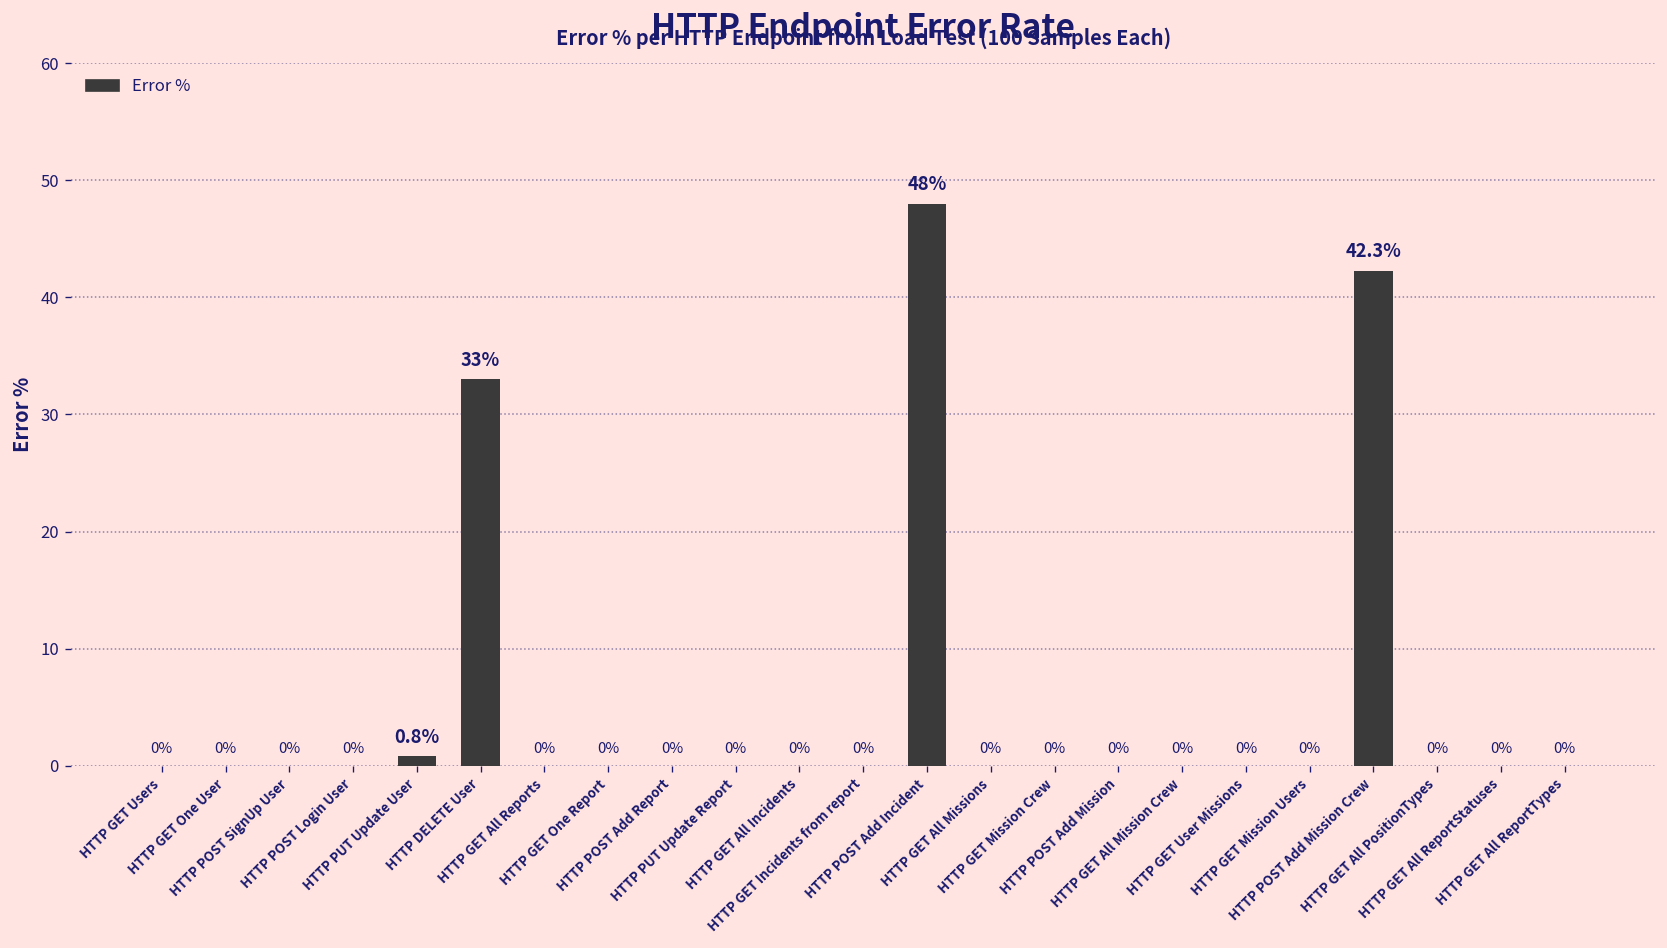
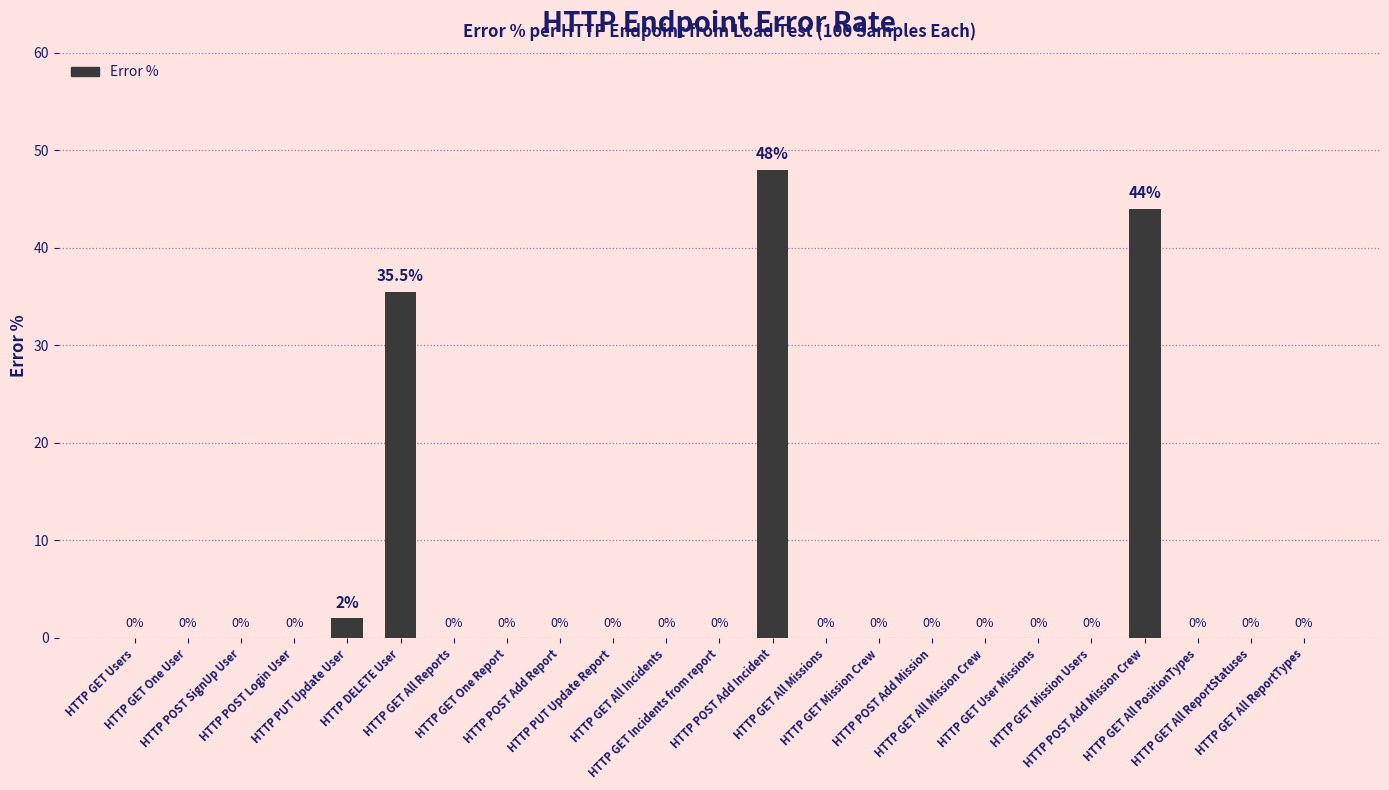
  {
    "HTTP GET Users": "0%",
    "HTTP GET One User": "0%",
    "HTTP POST SignUp User": "0%",
    "HTTP POST Login User": "0%",
-   "HTTP PUT Update User": "0.8%",
-   "HTTP DELETE User": "33%",
+   "HTTP PUT Update User": "2%",
+   "HTTP DELETE User": "35.5%",
    "HTTP GET All Reports": "0%",
    "HTTP GET One Report": "0%",
    "HTTP POST Add Report": "0%",
    "HTTP PUT Update Report": "0%",
    "HTTP GET All Incidents": "0%",
    "HTTP GET Incidents from report": "0%",
    "HTTP POST Add Incident": "48%",
    "HTTP GET All Missions": "0%",
    "HTTP GET Mission Crew": "0%",
    "HTTP POST Add Mission": "0%",
    "HTTP GET All Mission Crew": "0%",
    "HTTP GET User Missions": "0%",
    "HTTP GET Mission Users": "0%",
-   "HTTP POST Add Mission Crew": "42.3%",
+   "HTTP POST Add Mission Crew": "44%",
    "HTTP GET All PositionTypes": "0%",
    "HTTP GET All ReportStatuses": "0%",
    "HTTP GET All ReportTypes": "0%"
  }
